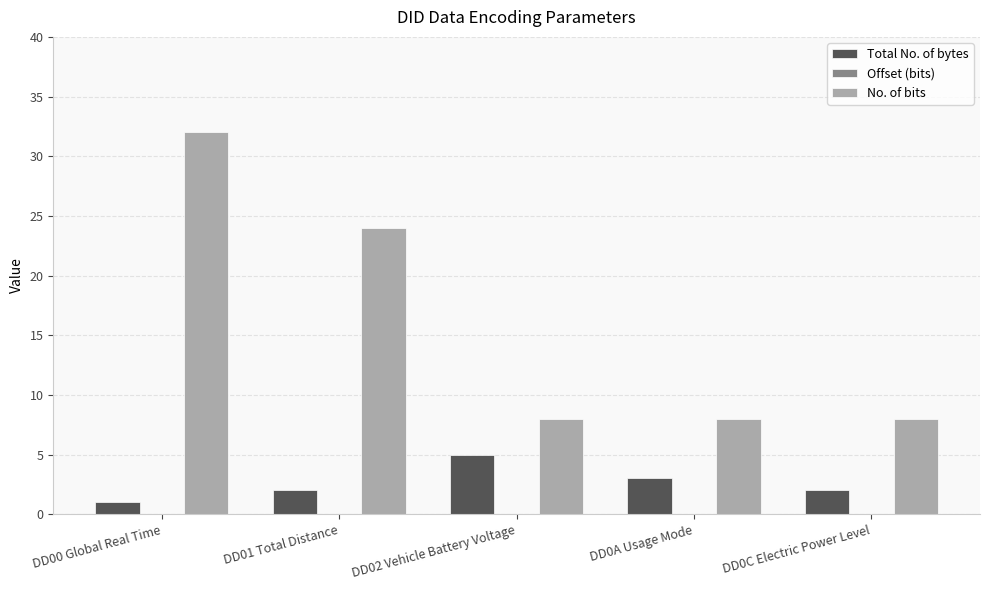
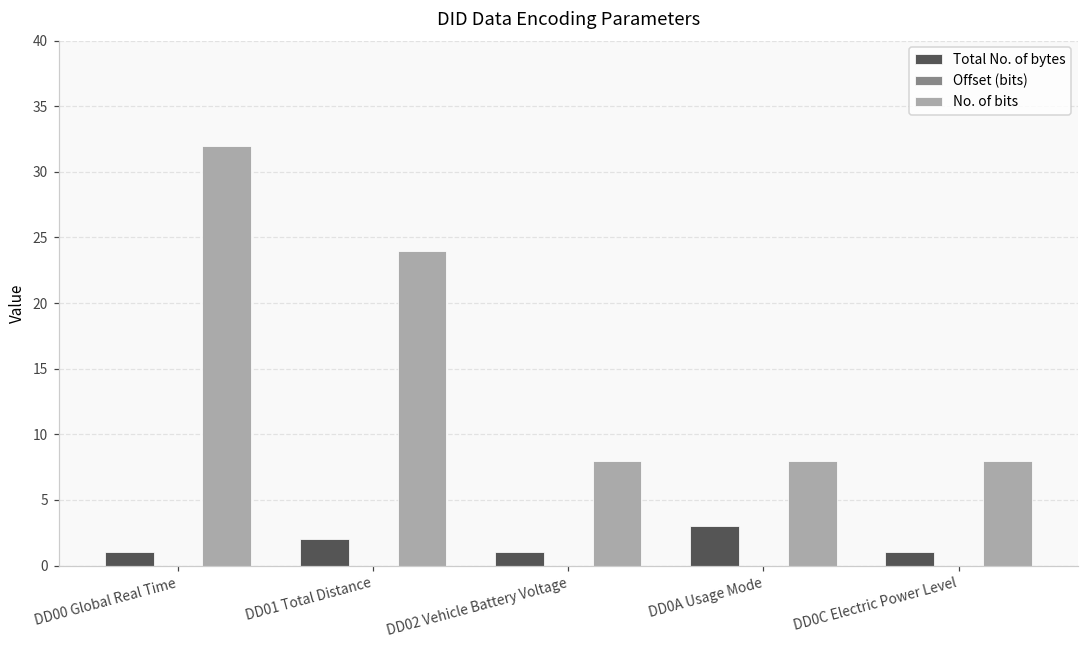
  {
    "Total No. of bytes": {
      "DD00 Global Real Time": 1,
      "DD01 Total Distance": 2,
-     "DD02 Vehicle Battery Voltage": 5,
+     "DD02 Vehicle Battery Voltage": 1,
      "DD0A Usage Mode": 3,
-     "DD0C Electric Power Level": 2
+     "DD0C Electric Power Level": 1
    }
  }
